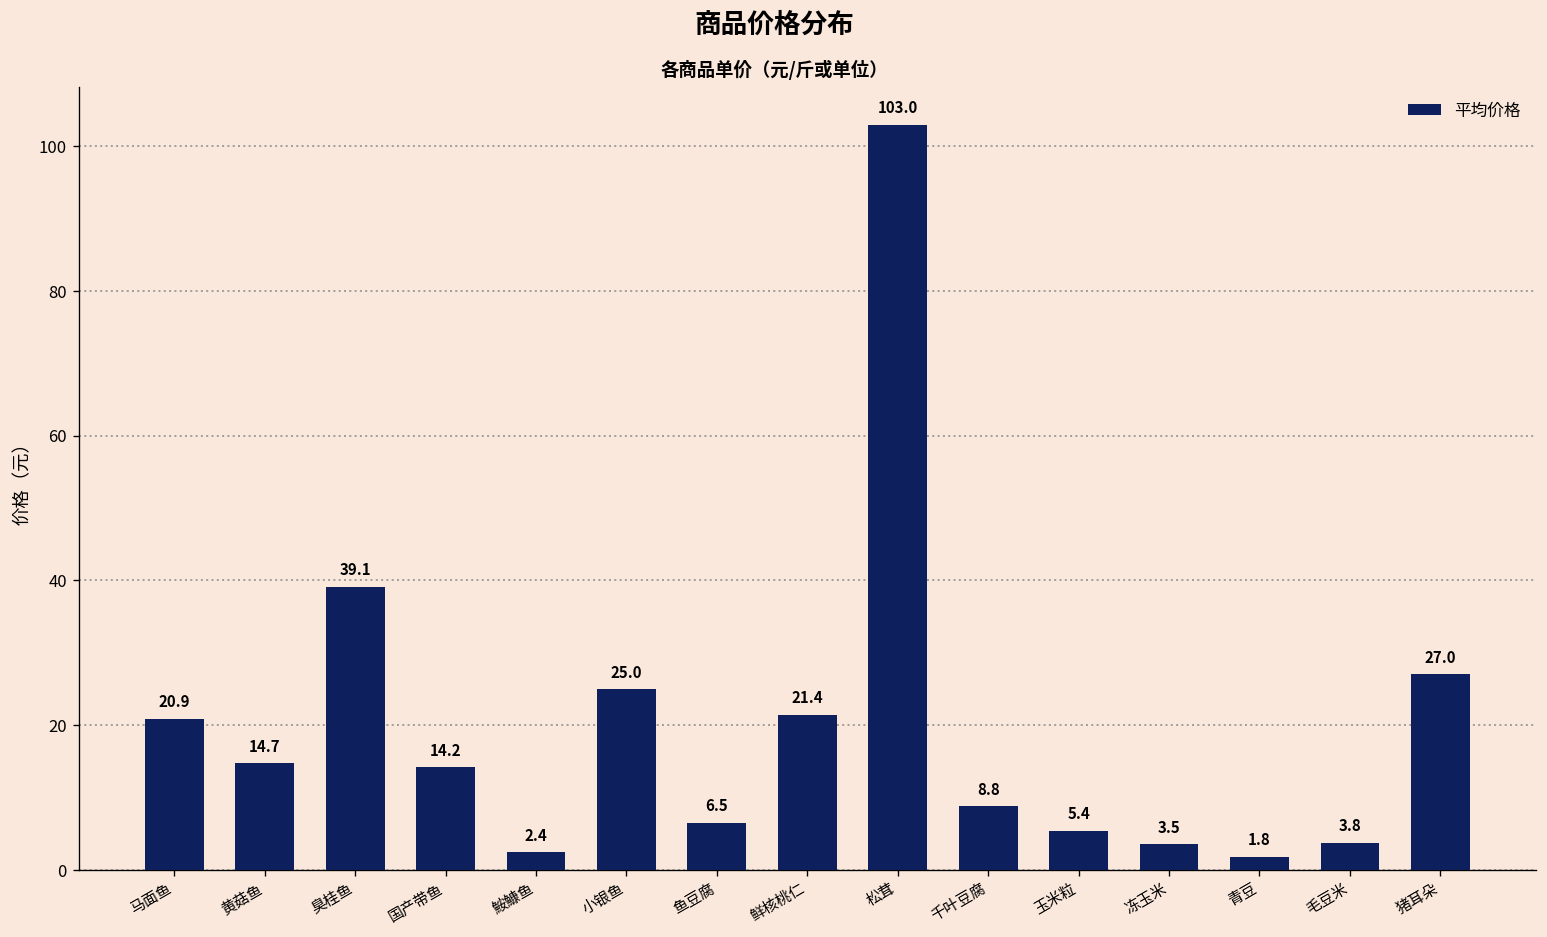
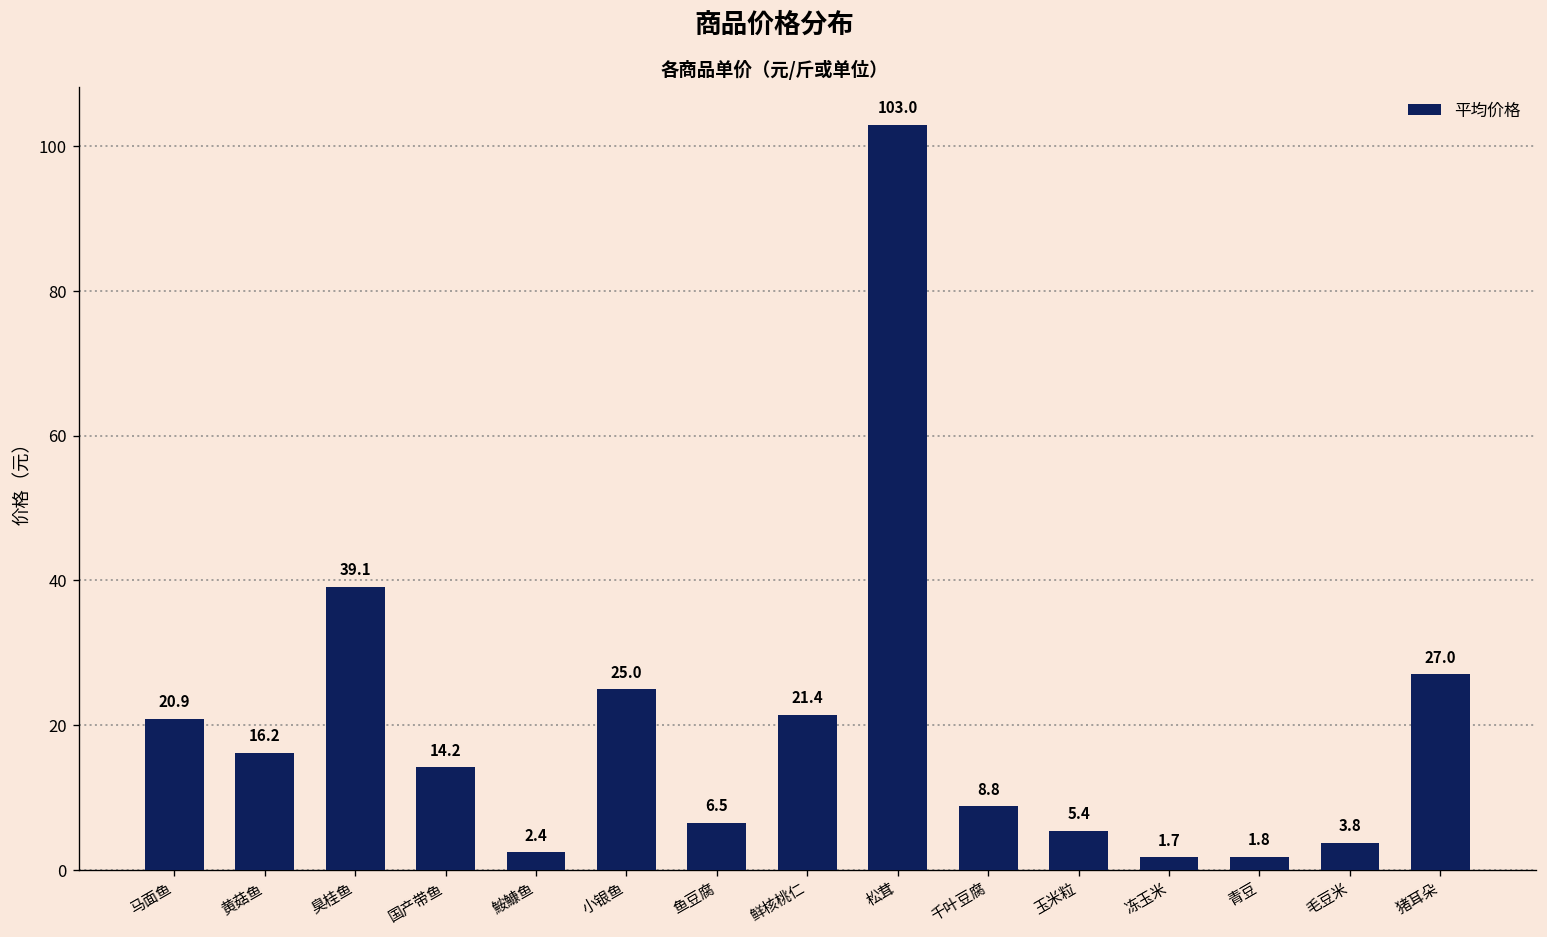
  {
    "马面鱼": 20.9,
-   "黄菇鱼": 14.7,
+   "黄菇鱼": 16.2,
    "臭桂鱼": 39.1,
    "国产带鱼": 14.2,
    "鮟鱇鱼": 2.4,
    "小银鱼": 25.0,
    "鱼豆腐": 6.5,
    "鲜核桃仁": 21.4,
    "松茸": 103.0,
    "千叶豆腐": 8.8,
    "玉米粒": 5.4,
-   "冻玉米": 3.5,
+   "冻玉米": 1.7,
    "青豆": 1.8,
    "毛豆米": 3.8,
    "猪耳朵": 27.0
  }
